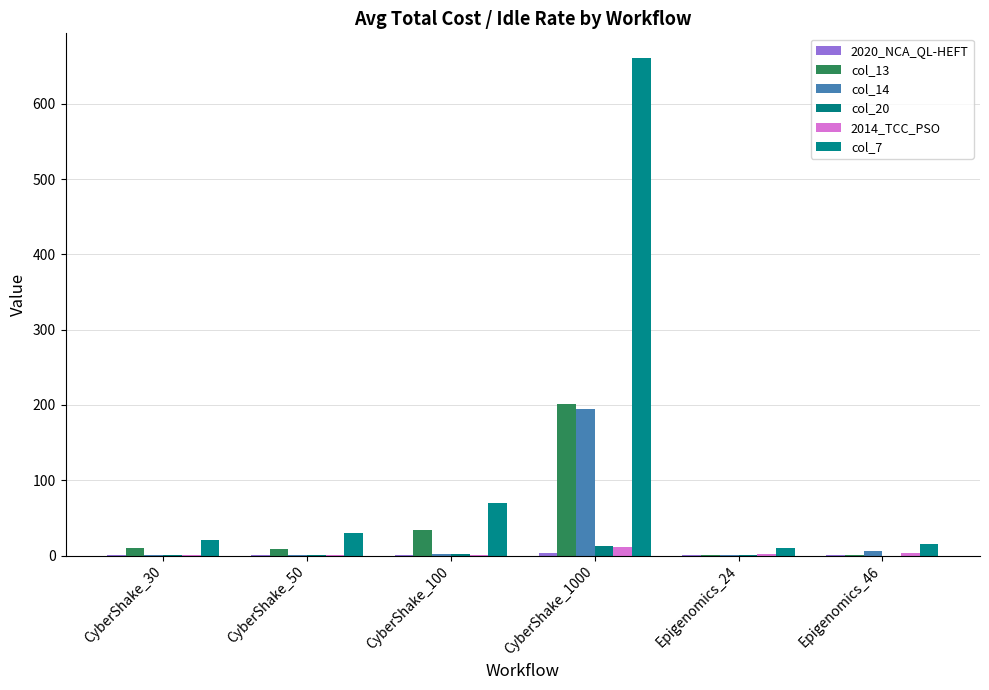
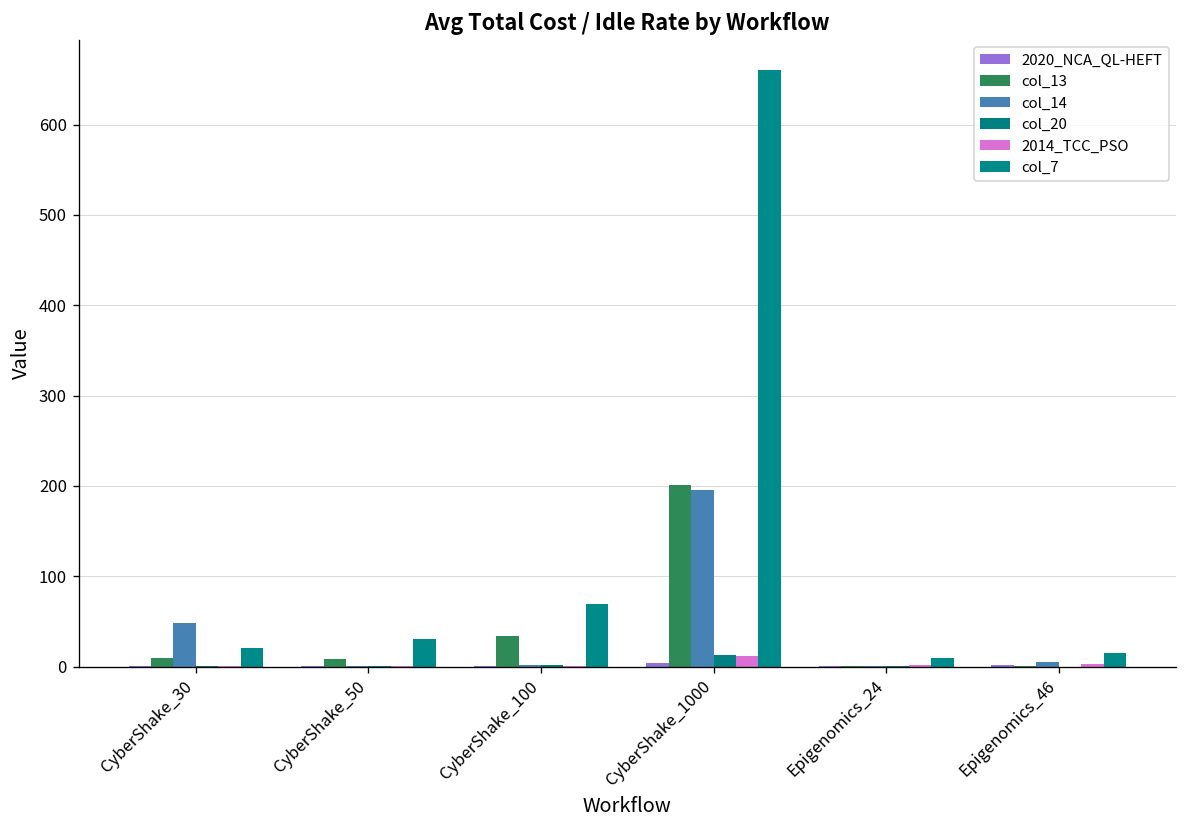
  {
    "2020_NCA_QL-HEFT": {
      "CyberShake_1000": 0
    },
    "col_13": {
      "CyberShake_30": 10,
      "CyberShake_50": 10,
      "CyberShake_100": 30,
      "CyberShake_1000": 200
    },
    "col_14": {
-     "CyberShake_30": 0,
+     "CyberShake_30": 50,
      "CyberShake_1000": 200,
      "Epigenomics_46": 10
    },
    "2014_TCC_PSO": {
      "CyberShake_1000": 10,
      "Epigenomics_46": 0
    }
  }
